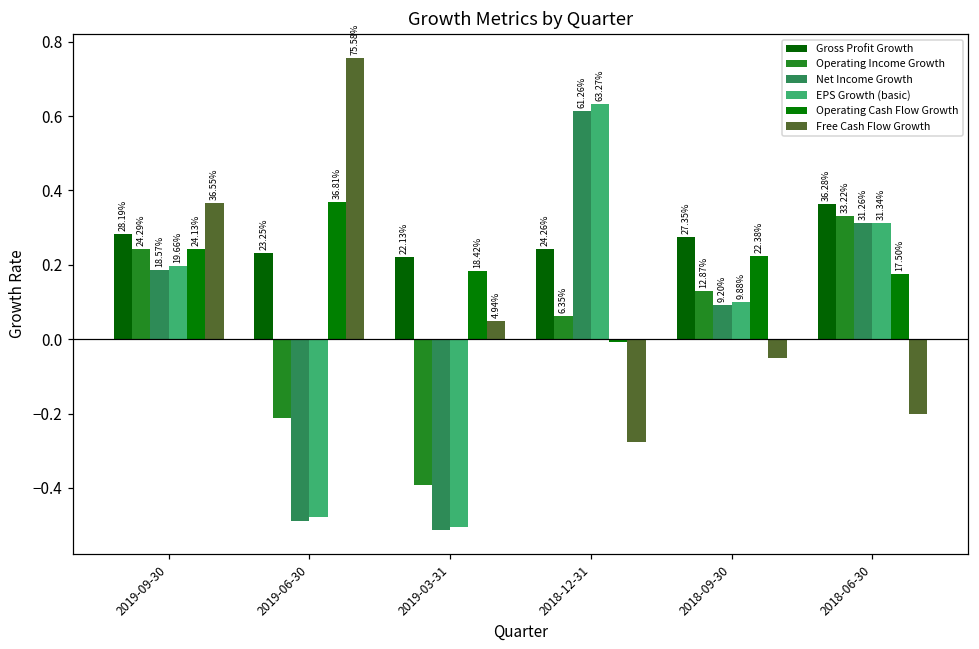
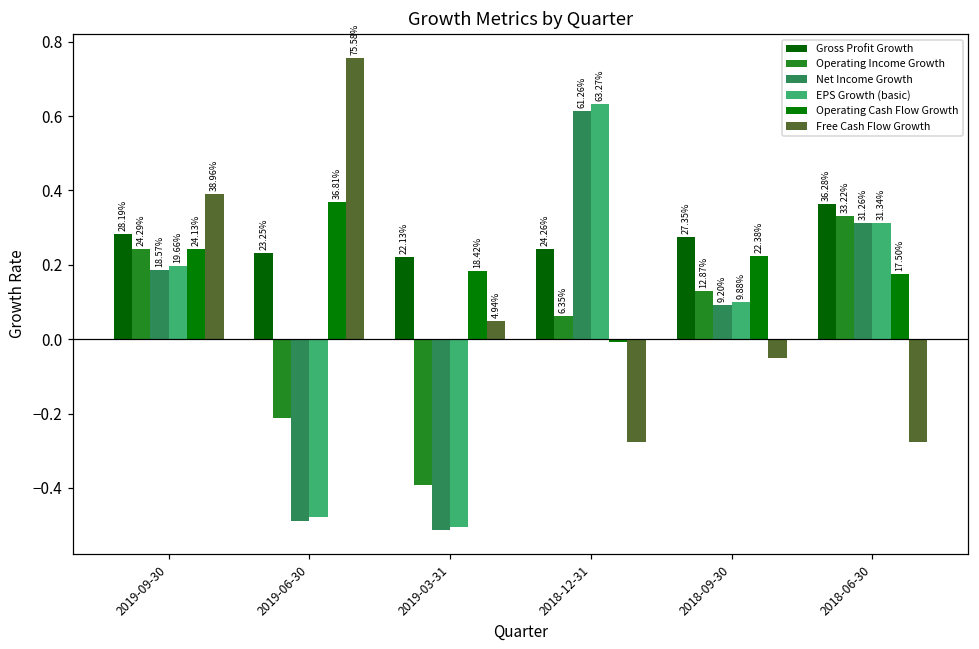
  {
    "Free Cash Flow Growth": {
-     "2019-09-30": "36.55%",
+     "2019-09-30": "38.96%",
      "2019-06-30": "75.58%",
      "2019-03-31": "4.94%",
-     "2018-06-30": "-0.20"
+     "2018-06-30": "-0.28"
    }
  }
